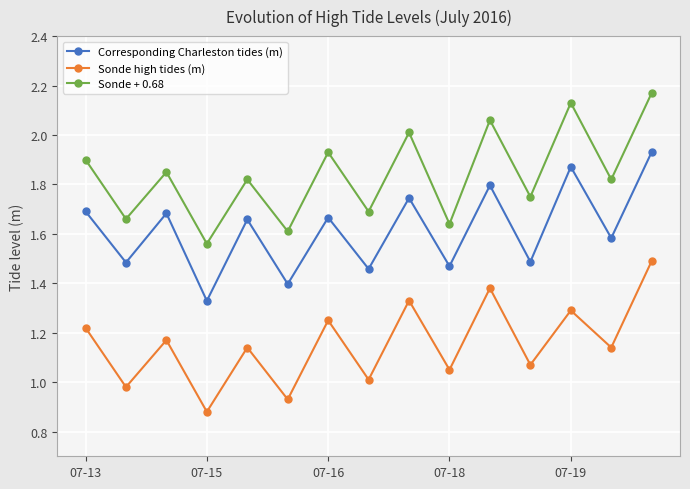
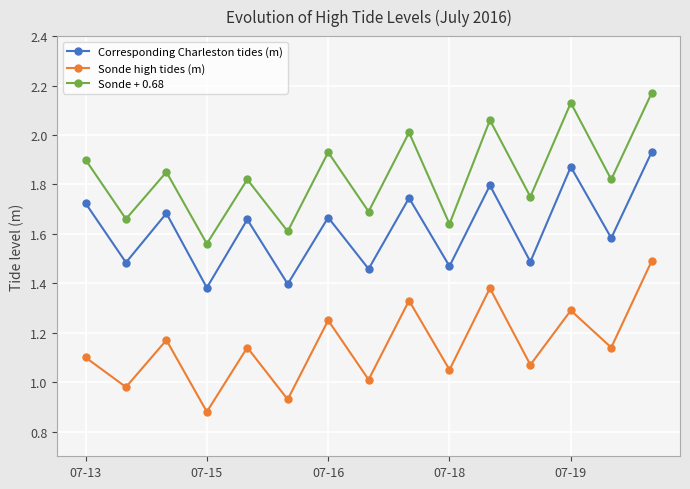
  {
    "Corresponding Charleston tides (m)": {
-     "07-13": 1.69,
-     "07-15": 1.33,
+     "07-13": 1.72,
+     "07-15": 1.38,
      "07-16": 1.67,
      "07-18": 1.47,
      "07-19": 1.87
    },
    "Sonde high tides (m)": {
-     "07-13": 1.22,
+     "07-13": 1.10,
      "07-15": 0.88,
      "07-16": 1.25,
      "07-18": 1.05,
      "07-19": 1.29
    },
    "Sonde + 0.68": {
      "07-13": 1.90,
      "07-15": 1.56,
      "07-16": 1.93,
      "07-18": 1.64,
      "07-19": 2.13
    }
  }
